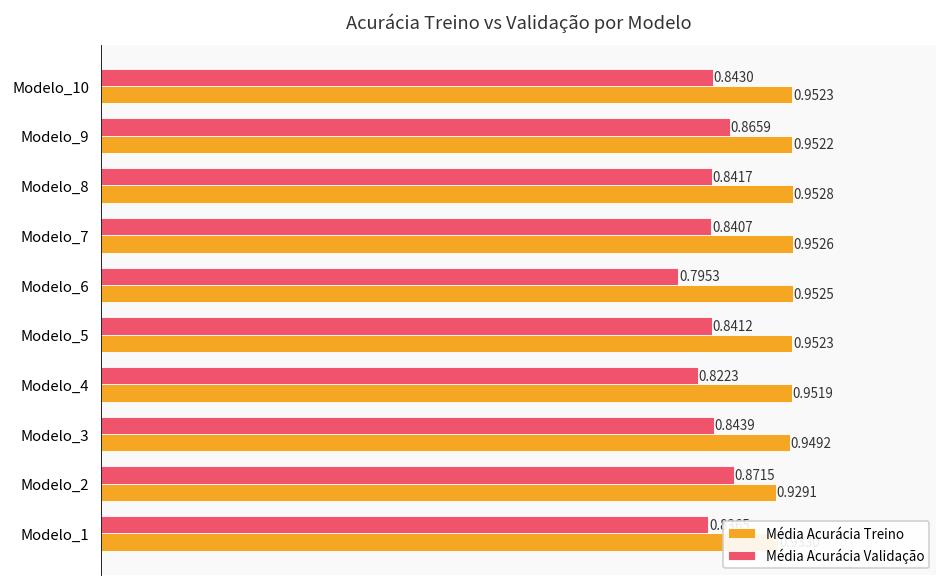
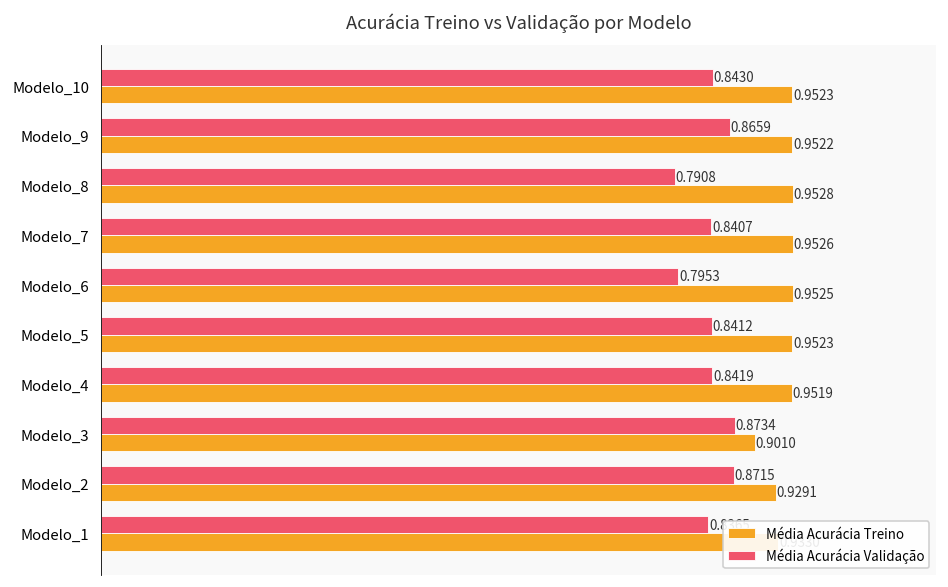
  {
    "Média Acurácia Treino": {
      "Modelo_10": 0.9523,
      "Modelo_9": 0.9522,
      "Modelo_8": 0.9528,
      "Modelo_7": 0.9526,
      "Modelo_6": 0.9525,
      "Modelo_5": 0.9523,
      "Modelo_4": 0.9519,
-     "Modelo_3": 0.9492,
+     "Modelo_3": 0.9010,
      "Modelo_2": 0.9291
    },
    "Média Acurácia Validação": {
      "Modelo_10": 0.8430,
      "Modelo_9": 0.8659,
-     "Modelo_8": 0.8417,
+     "Modelo_8": 0.7908,
      "Modelo_7": 0.8407,
      "Modelo_6": 0.7953,
      "Modelo_5": 0.8412,
-     "Modelo_4": 0.8223,
-     "Modelo_3": 0.8439,
+     "Modelo_4": 0.8419,
+     "Modelo_3": 0.8734,
      "Modelo_2": 0.8715
    }
  }
